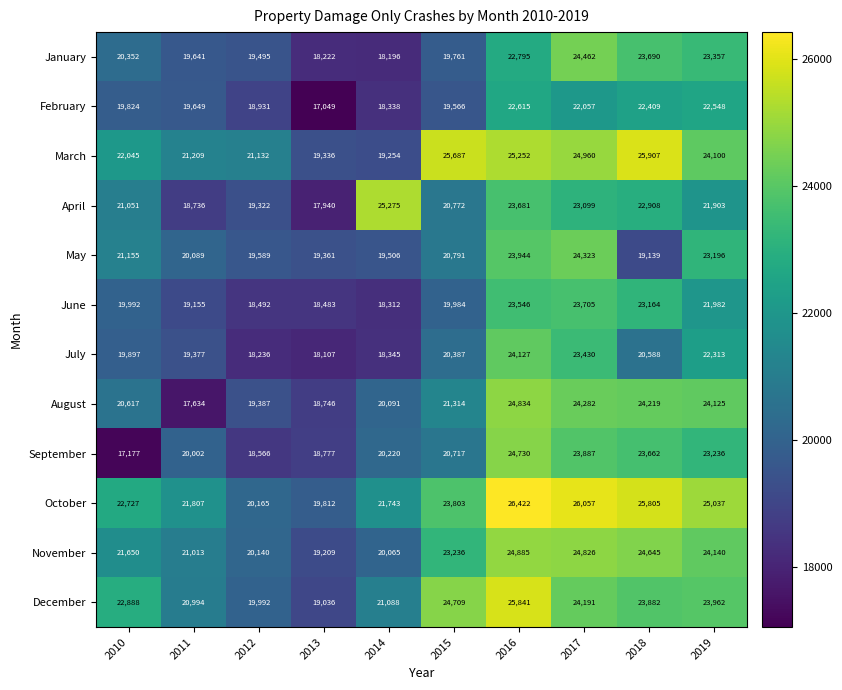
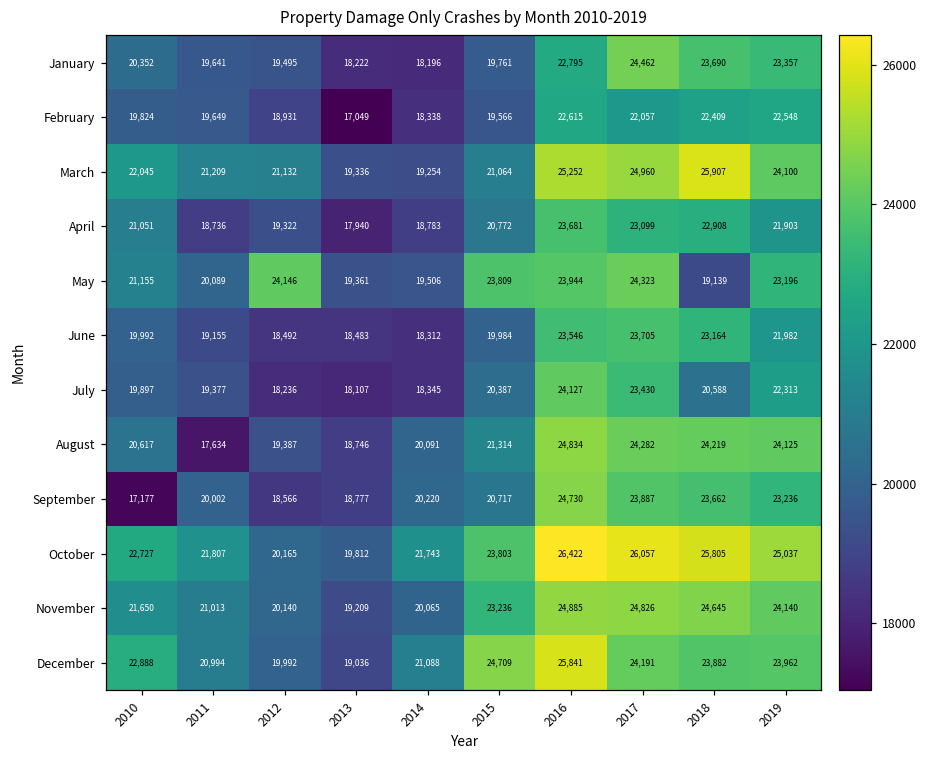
  {
    "January": {
      "2010": "20,352",
      "2011": "19,641",
      "2012": "19,495",
      "2013": "18,222",
      "2014": "18,196",
      "2015": "19,761",
      "2016": "22,795",
      "2017": "24,462",
      "2018": "23,690",
      "2019": "23,357"
    },
    "February": {
      "2010": "19,824",
      "2011": "19,649",
      "2012": "18,931",
      "2013": "17,049",
      "2014": "18,338",
      "2015": "19,566",
      "2016": "22,615",
      "2017": "22,057",
      "2018": "22,409",
      "2019": "22,548"
    },
    "March": {
      "2010": "22,045",
      "2011": "21,209",
      "2012": "21,132",
      "2013": "19,336",
      "2014": "19,254",
-     "2015": "25,687",
+     "2015": "21,064",
      "2016": "25,252",
      "2017": "24,960",
      "2018": "25,907",
      "2019": "24,100"
    },
    "April": {
      "2010": "21,051",
      "2011": "18,736",
      "2012": "19,322",
      "2013": "17,940",
-     "2014": "25,275",
+     "2014": "18,783",
      "2015": "20,772",
      "2016": "23,681",
      "2017": "23,099",
      "2018": "22,908",
      "2019": "21,903"
    },
    "May": {
      "2010": "21,155",
      "2011": "20,089",
-     "2012": "19,589",
+     "2012": "24,146",
      "2013": "19,361",
      "2014": "19,506",
-     "2015": "20,791",
+     "2015": "23,809",
      "2016": "23,944",
      "2017": "24,323",
      "2018": "19,139",
      "2019": "23,196"
    },
    "June": {
      "2010": "19,992",
      "2011": "19,155",
      "2012": "18,492",
      "2013": "18,483",
      "2014": "18,312",
      "2015": "19,984",
      "2016": "23,546",
      "2017": "23,705",
      "2018": "23,164",
      "2019": "21,982"
    },
    "July": {
      "2010": "19,897",
      "2011": "19,377",
      "2012": "18,236",
      "2013": "18,107",
      "2014": "18,345",
      "2015": "20,387",
      "2016": "24,127",
      "2017": "23,430",
      "2018": "20,588",
      "2019": "22,313"
    },
    "August": {
      "2010": "20,617",
      "2011": "17,634",
      "2012": "19,387",
      "2013": "18,746",
      "2014": "20,091",
      "2015": "21,314",
      "2016": "24,834",
      "2017": "24,282",
      "2018": "24,219",
      "2019": "24,125"
    },
    "September": {
      "2010": "17,177",
      "2011": "20,002",
      "2012": "18,566",
      "2013": "18,777",
      "2014": "20,220",
      "2015": "20,717",
      "2016": "24,730",
      "2017": "23,887",
      "2018": "23,662",
      "2019": "23,236"
    },
    "October": {
      "2010": "22,727",
      "2011": "21,807",
      "2012": "20,165",
      "2013": "19,812",
      "2014": "21,743",
      "2015": "23,803",
      "2016": "26,422",
      "2017": "26,057",
      "2018": "25,805",
      "2019": "25,037"
    },
    "November": {
      "2010": "21,650",
      "2011": "21,013",
      "2012": "20,140",
      "2013": "19,209",
      "2014": "20,065",
      "2015": "23,236",
      "2016": "24,885",
      "2017": "24,826",
      "2018": "24,645",
      "2019": "24,140"
    },
    "December": {
      "2010": "22,888",
      "2011": "20,994",
      "2012": "19,992",
      "2013": "19,036",
      "2014": "21,088",
      "2015": "24,709",
      "2016": "25,841",
      "2017": "24,191",
      "2018": "23,882",
      "2019": "23,962"
    }
  }
